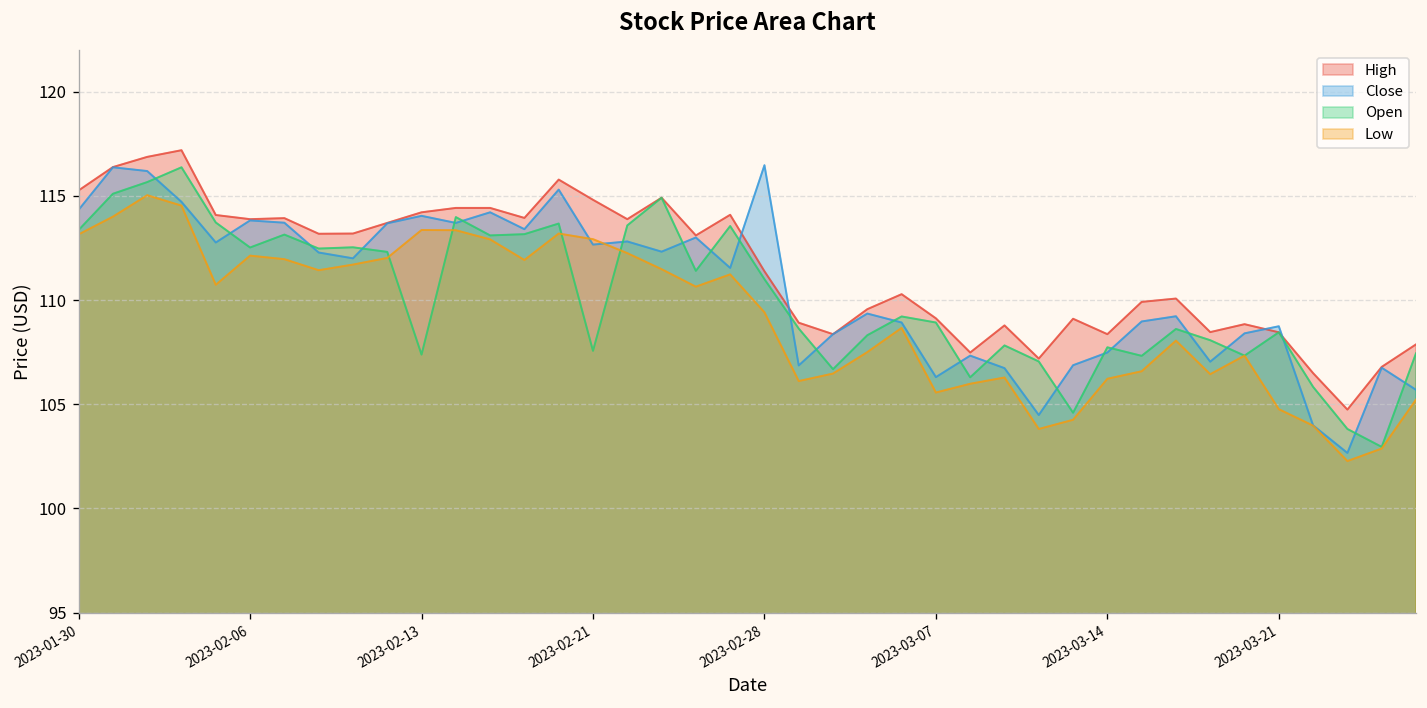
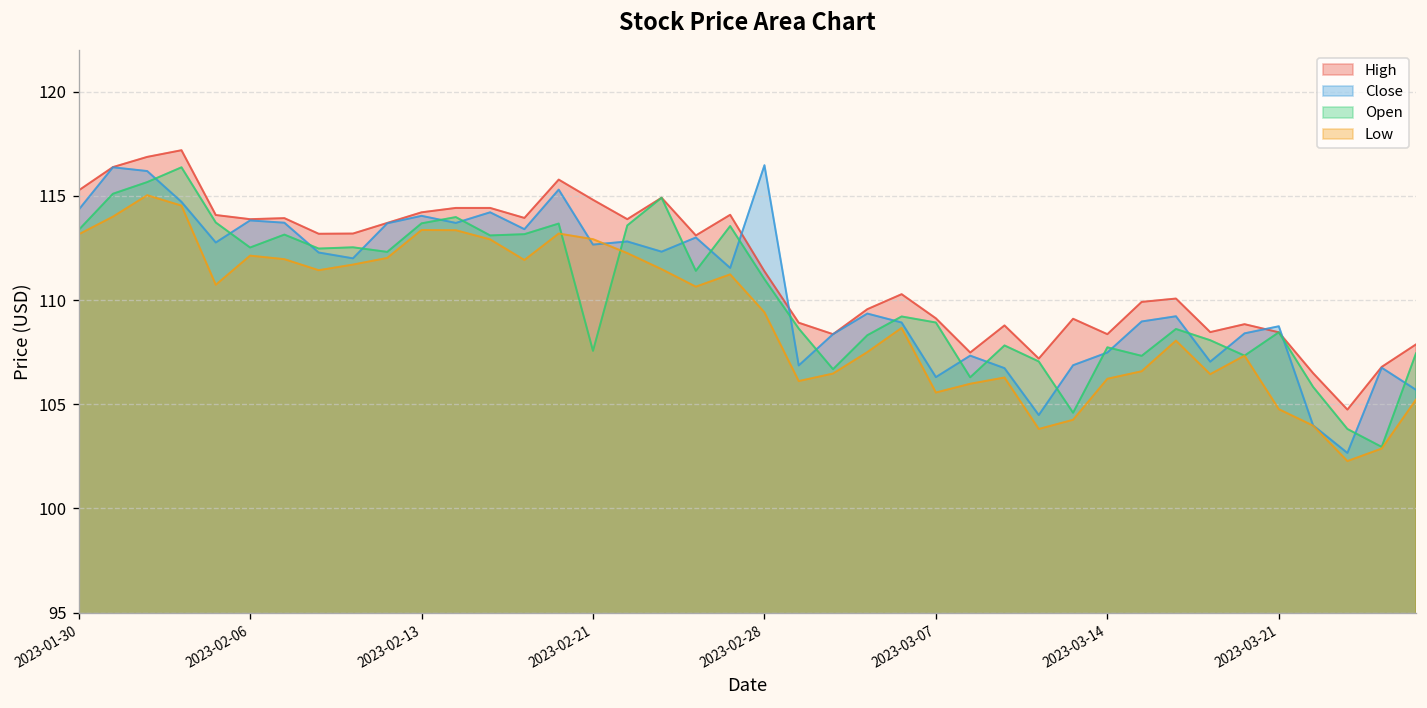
  {
    "Close": {
      "2023-01-30": 114.3,
      "2023-02-13": 114.0,
      "2023-02-21": 112.7,
      "2023-02-28": 116.5,
      "2023-03-07": 106.3,
      "2023-03-14": 107.5,
      "2023-03-21": 108.7
    },
    "Open": {
      "2023-01-30": 113.4,
      "2023-02-06": 112.5,
-     "2023-02-13": 107.4,
+     "2023-02-13": 113.7,
      "2023-02-21": 107.6,
      "2023-02-28": 111.0,
      "2023-03-07": 108.9,
      "2023-03-14": 107.7
    }
  }
